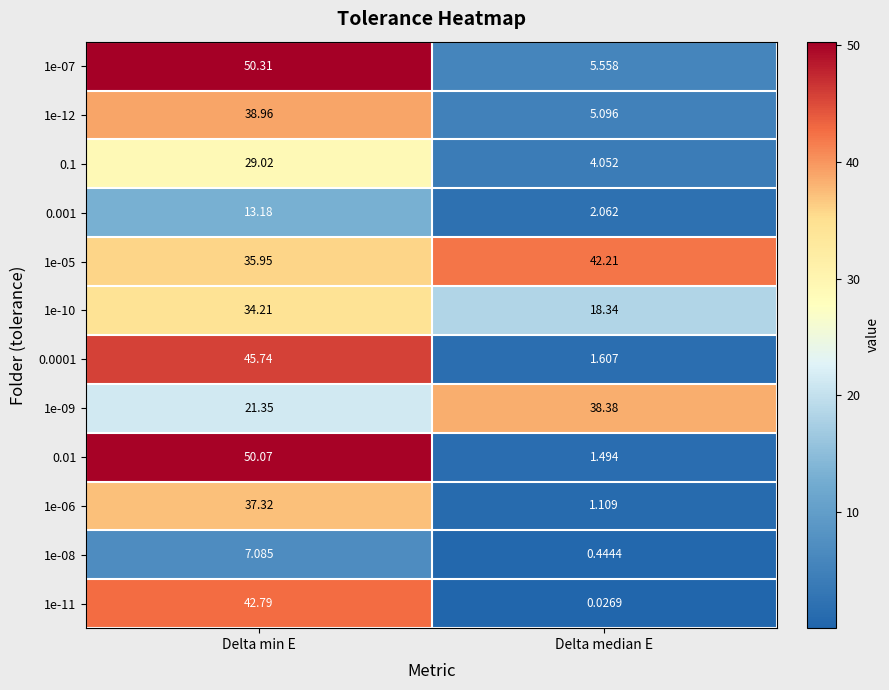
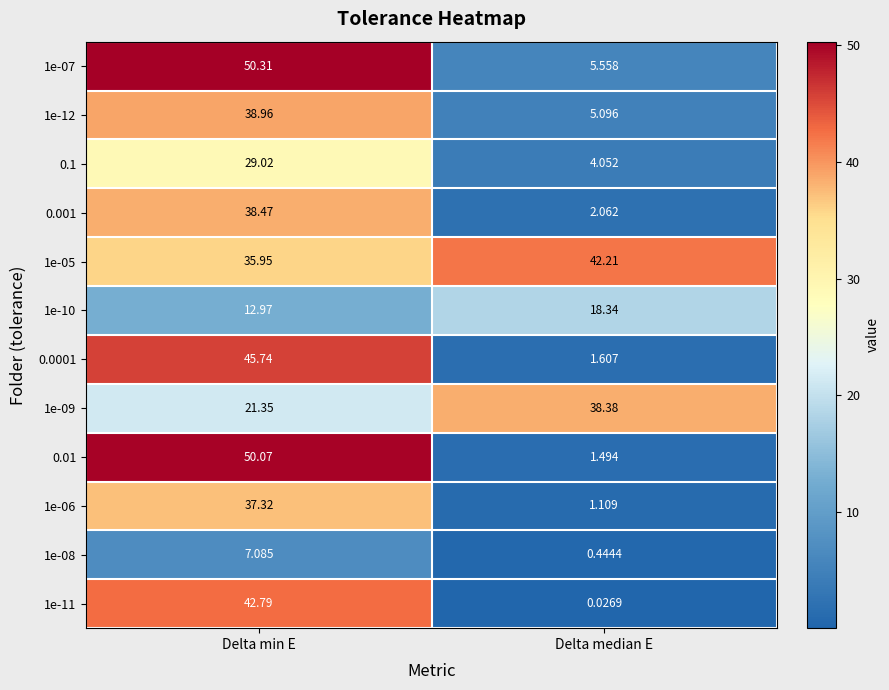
  {
    "1e-07": {
      "Delta min E": 50.31,
      "Delta median E": 5.558
    },
    "1e-12": {
      "Delta min E": 38.96,
      "Delta median E": 5.096
    },
    "0.1": {
      "Delta min E": 29.02,
      "Delta median E": 4.052
    },
    "0.001": {
-     "Delta min E": 13.18,
+     "Delta min E": 38.47,
      "Delta median E": 2.062
    },
    "1e-05": {
      "Delta min E": 35.95,
      "Delta median E": 42.21
    },
    "1e-10": {
-     "Delta min E": 34.21,
+     "Delta min E": 12.97,
      "Delta median E": 18.34
    },
    "0.0001": {
      "Delta min E": 45.74,
      "Delta median E": 1.607
    },
    "1e-09": {
      "Delta min E": 21.35,
      "Delta median E": 38.38
    },
    "0.01": {
      "Delta min E": 50.07,
      "Delta median E": 1.494
    },
    "1e-06": {
      "Delta min E": 37.32,
      "Delta median E": 1.109
    },
    "1e-08": {
      "Delta min E": 7.085,
      "Delta median E": 0.4444
    },
    "1e-11": {
      "Delta min E": 42.79,
      "Delta median E": 0.0269
    }
  }
